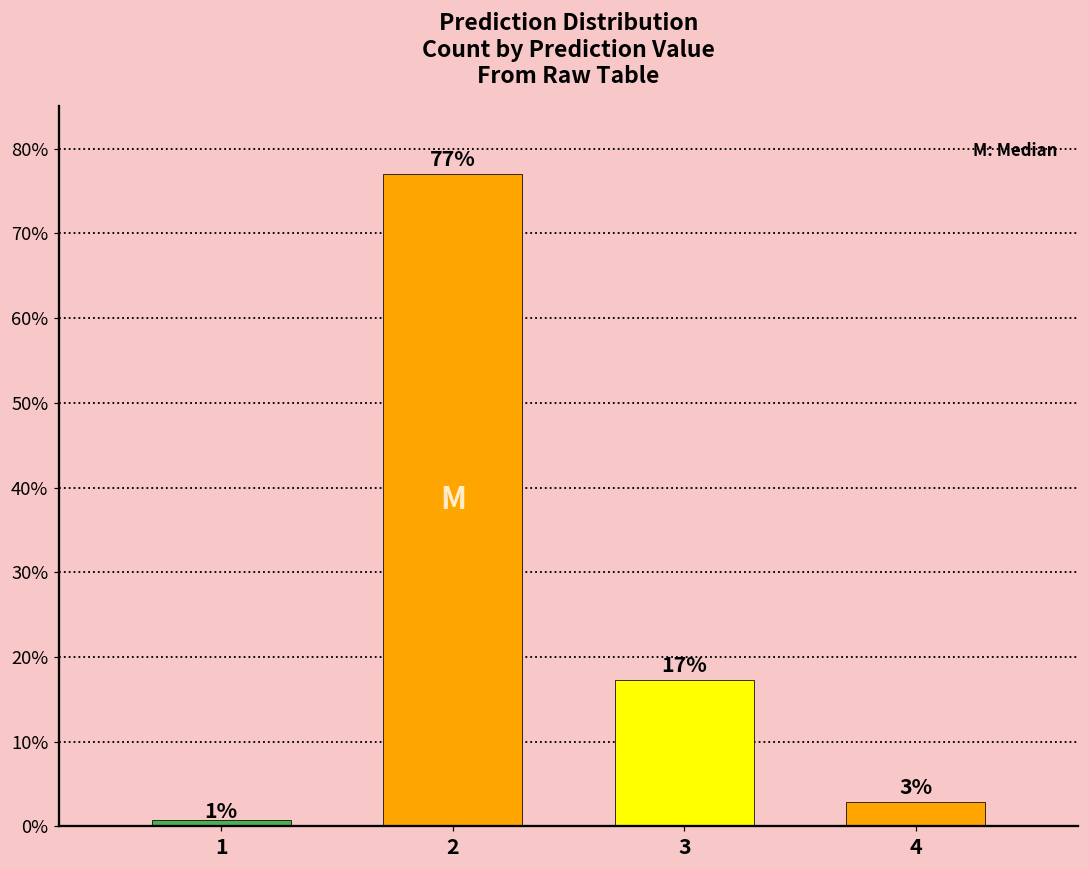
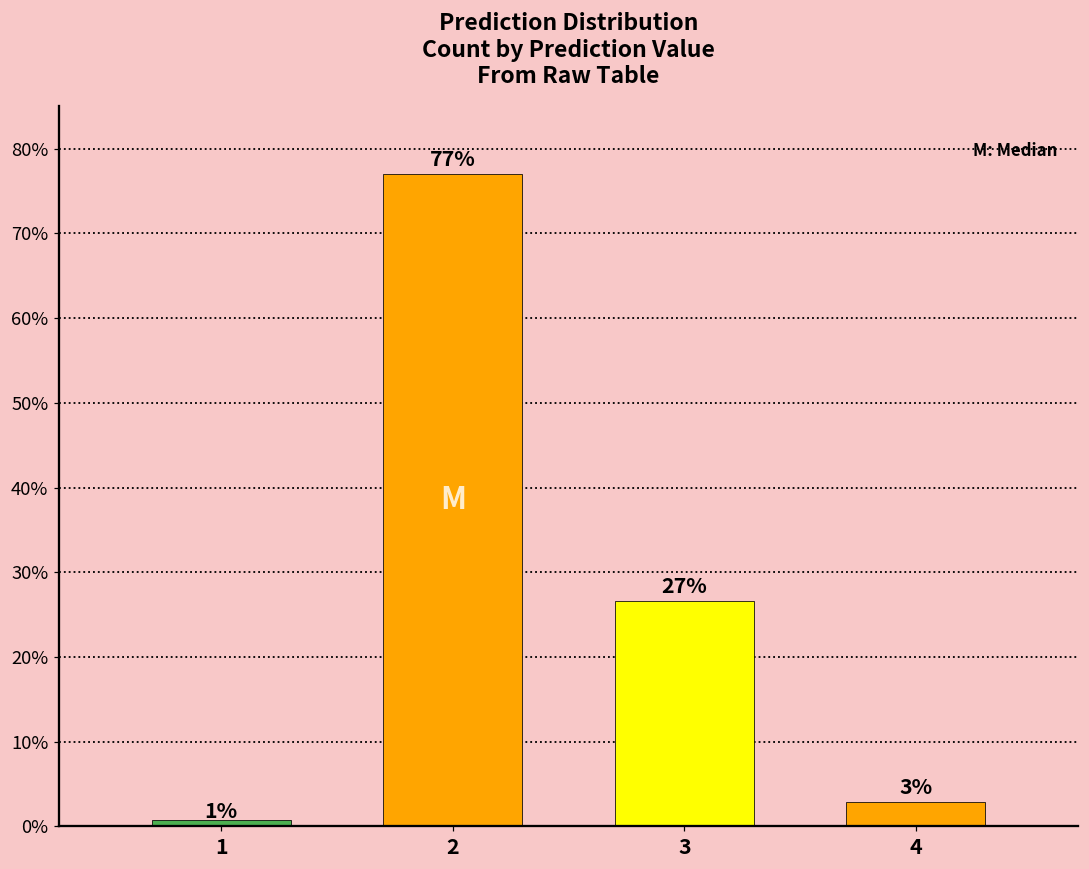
  {
    "1": "1%",
    "2": "77%",
-   "3": "17%",
+   "3": "27%",
    "4": "3%"
  }
